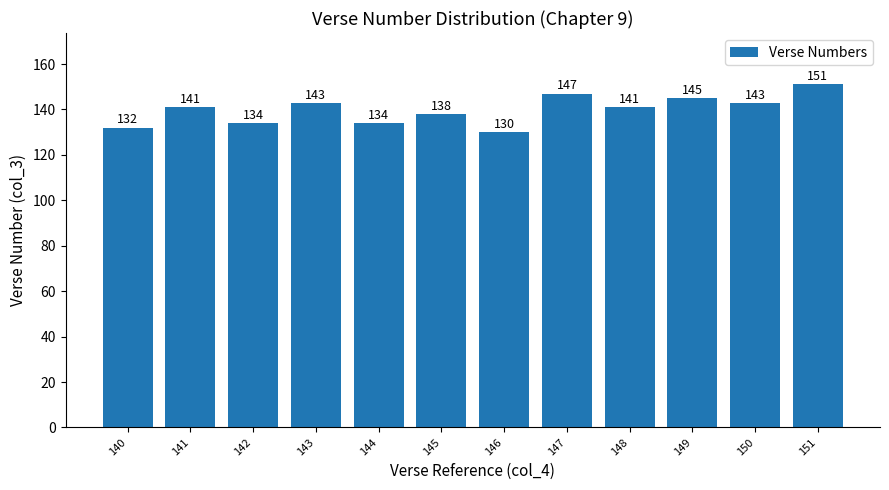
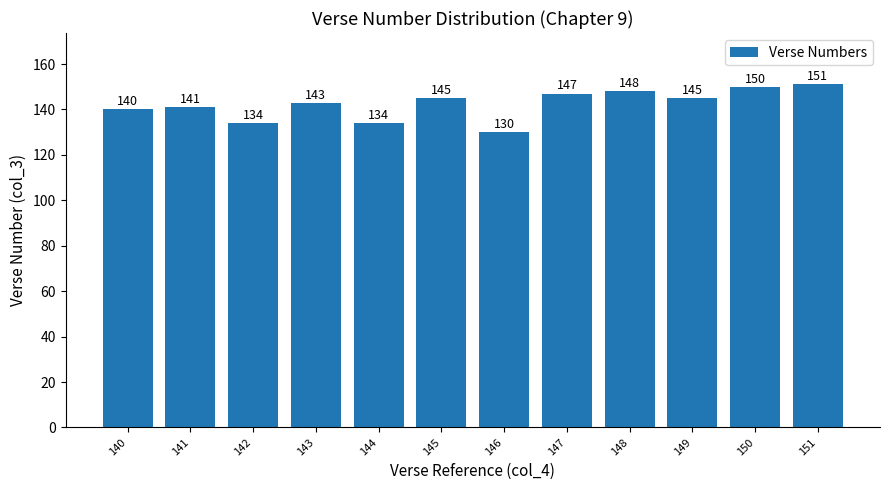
  {
-   "140": 132,
+   "140": 140,
    "141": 141,
    "142": 134,
    "143": 143,
    "144": 134,
-   "145": 138,
+   "145": 145,
    "146": 130,
    "147": 147,
-   "148": 141,
+   "148": 148,
    "149": 145,
-   "150": 143,
+   "150": 150,
    "151": 151
  }
